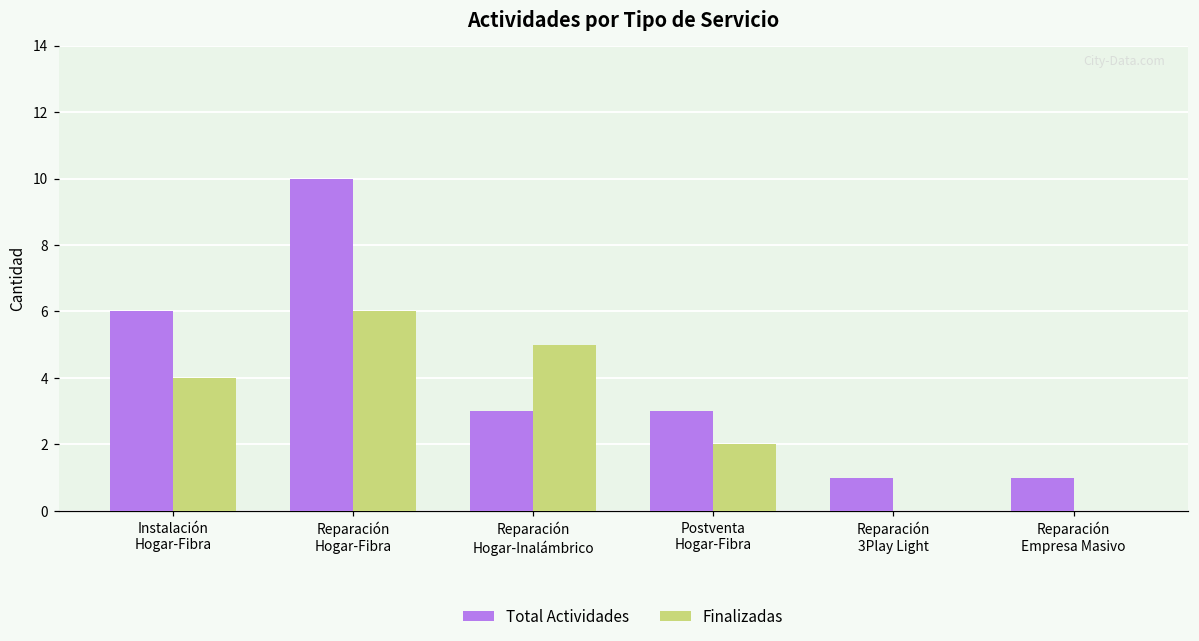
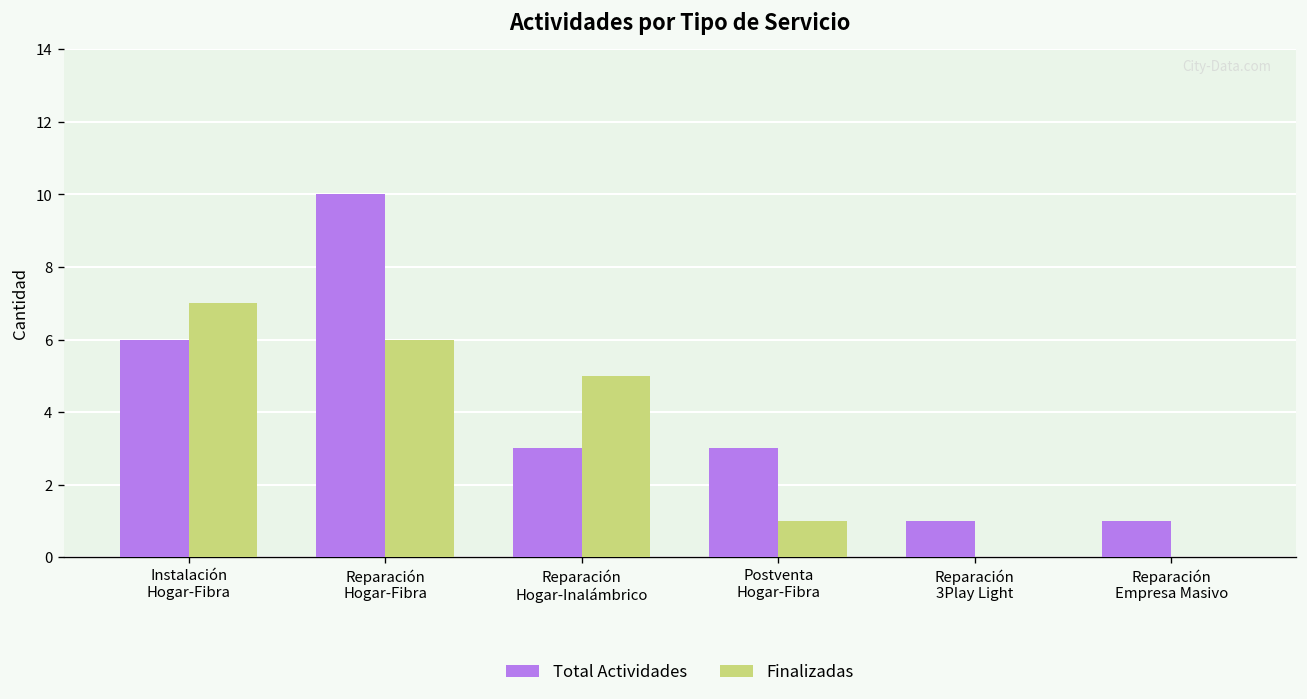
  {
    "Total Actividades": {
      "Instalación Hogar-Fibra": 6,
      "Reparación Hogar-Fibra": 10,
      "Reparación Hogar-Inalámbrico": 3,
      "Postventa Hogar-Fibra": 3,
      "Reparación 3Play Light": 1,
      "Reparación Empresa Masivo": 1
    },
    "Finalizadas": {
-     "Instalación Hogar-Fibra": 4,
+     "Instalación Hogar-Fibra": 7,
      "Reparación Hogar-Fibra": 6,
      "Reparación Hogar-Inalámbrico": 5,
-     "Postventa Hogar-Fibra": 2,
+     "Postventa Hogar-Fibra": 1,
      "Reparación 3Play Light": 0,
      "Reparación Empresa Masivo": 0
    }
  }
